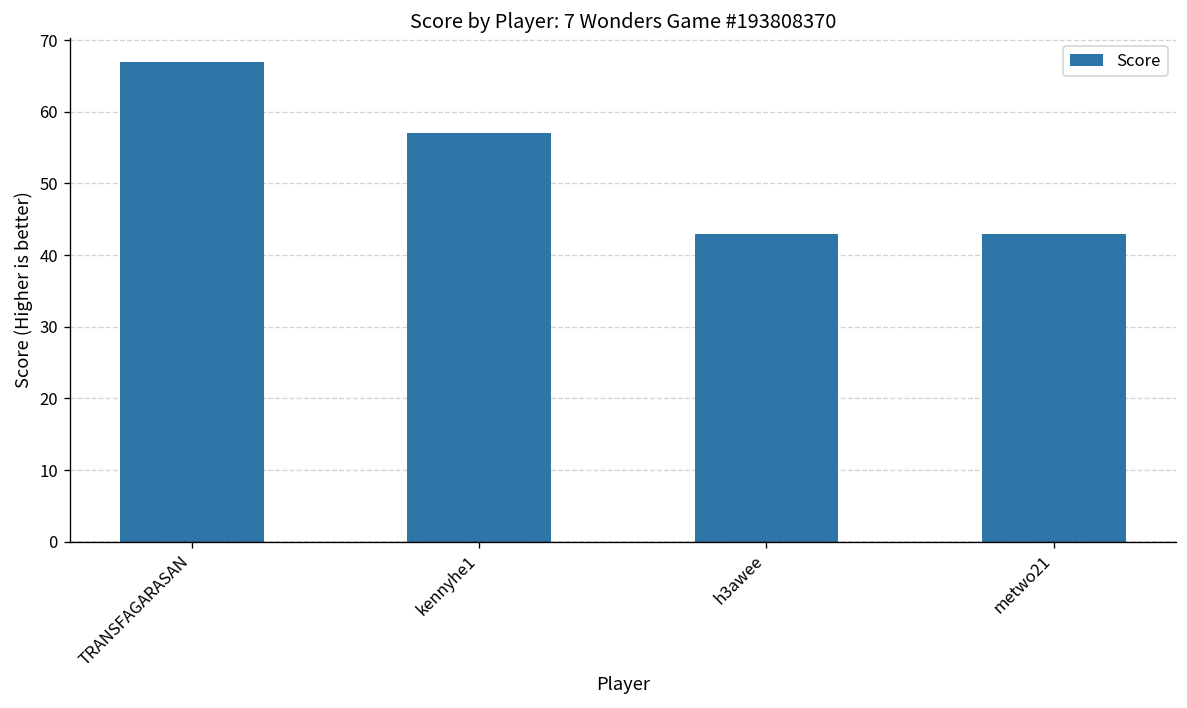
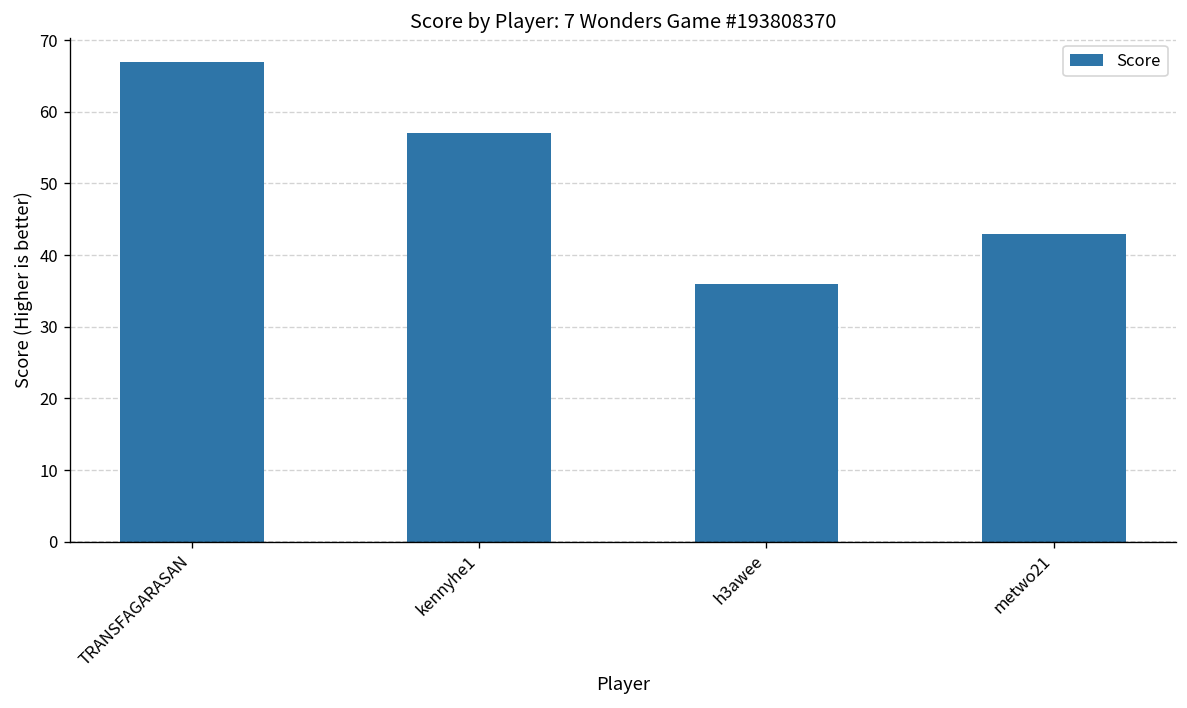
  {
    "TRANSFAGARASAN": 67,
    "kennyhe1": 57,
-   "h3awee": 43,
+   "h3awee": 36,
    "metwo21": 43
  }
